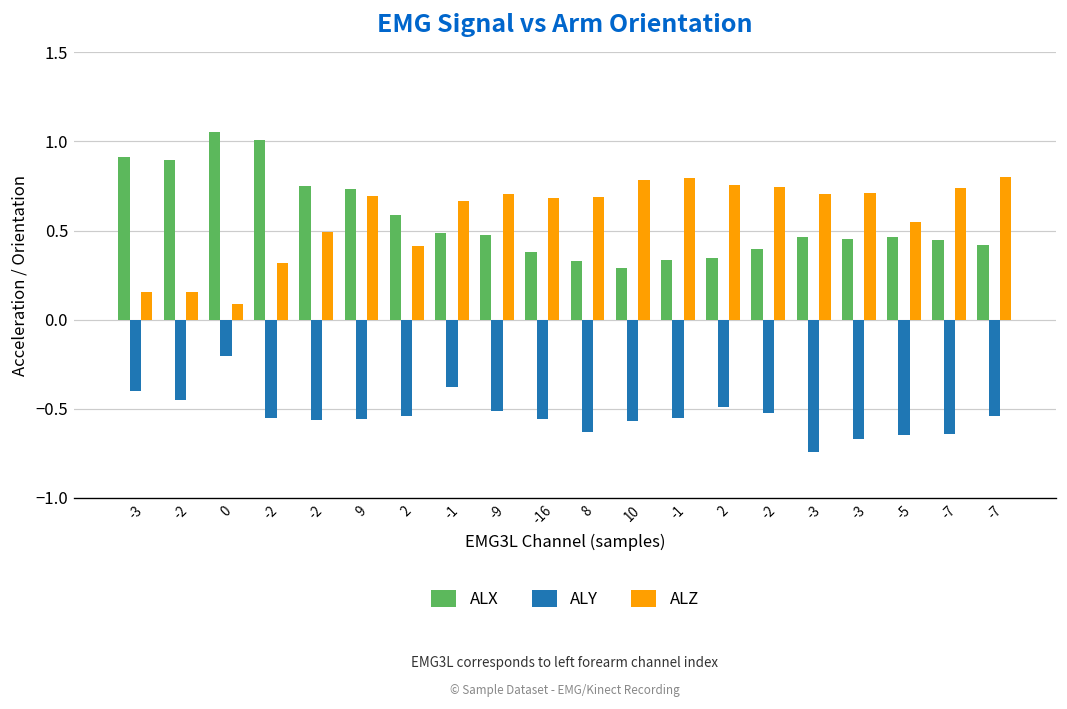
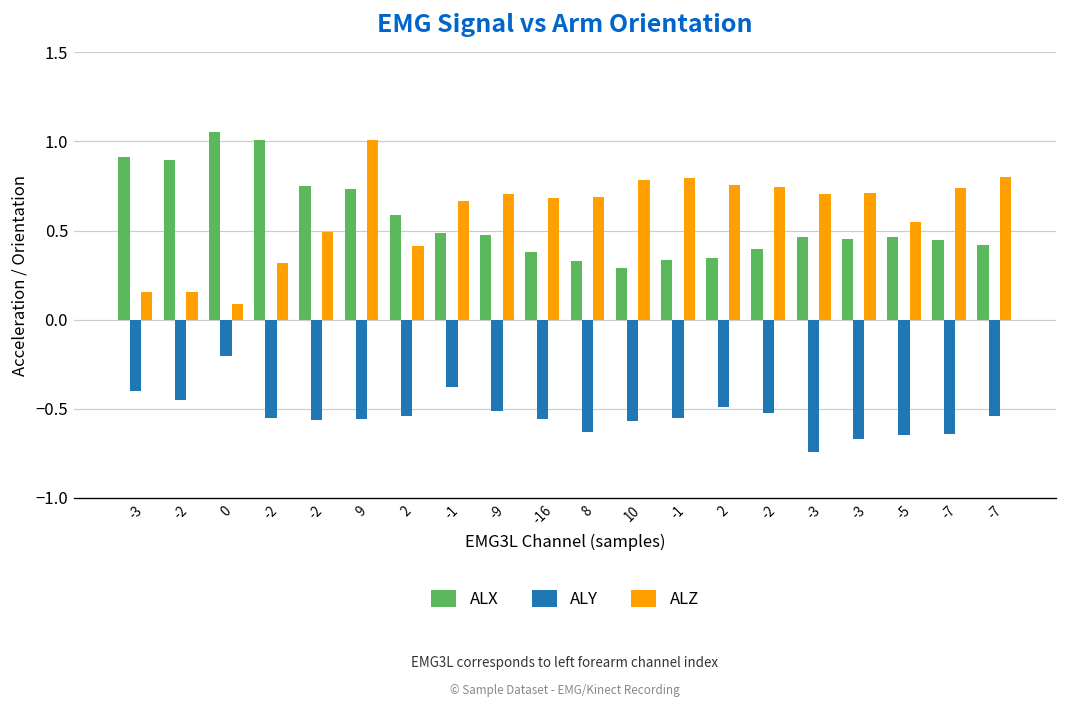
  {
    "ALX": {
      "0": 1.05,
      "9": 0.73,
      "-9": 0.47,
      "-16": 0.38,
      "8": 0.33,
      "10": 0.29,
      "-5": 0.47
    },
    "ALY": {
      "0": -0.20,
      "9": -0.56,
      "-9": -0.51,
      "-16": -0.56,
      "8": -0.63,
      "10": -0.57,
      "-5": -0.64
    },
    "ALZ": {
      "0": 0.09,
-     "9": 0.69,
+     "9": 1.01,
      "-9": 0.71,
      "-16": 0.68,
      "8": 0.69,
      "10": 0.78,
      "-5": 0.55
    }
  }
